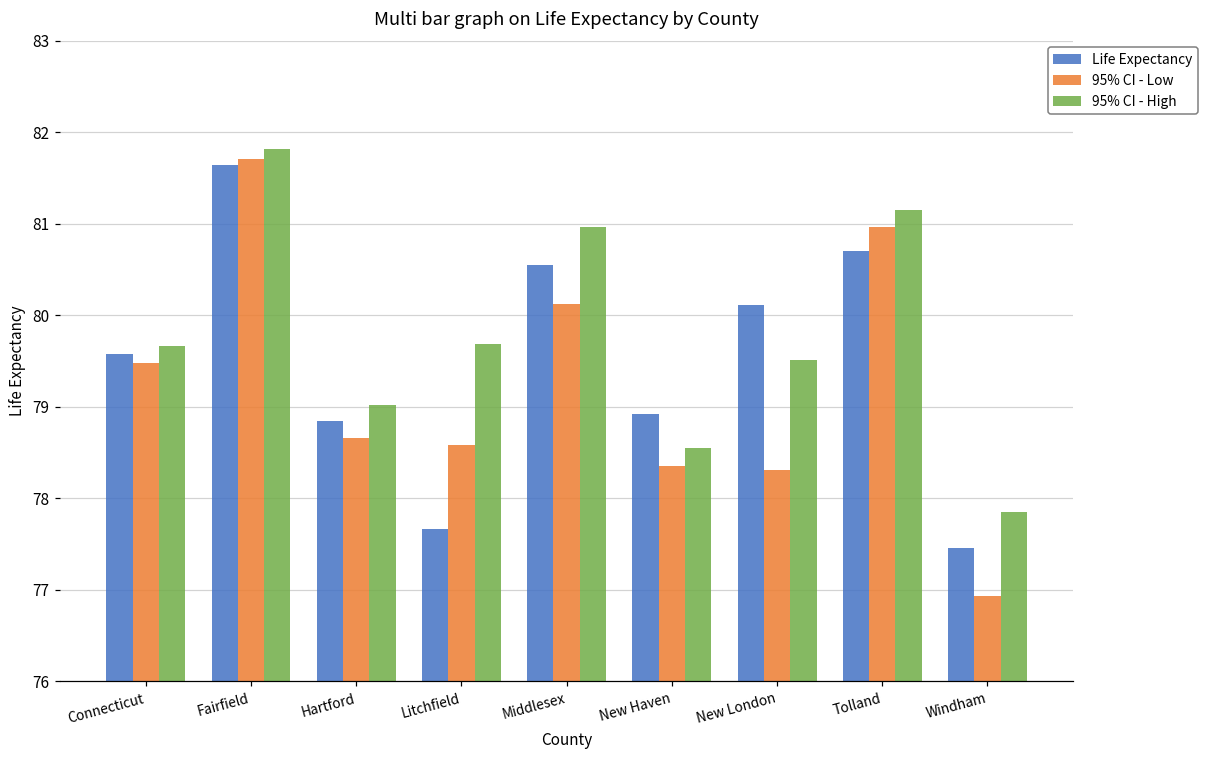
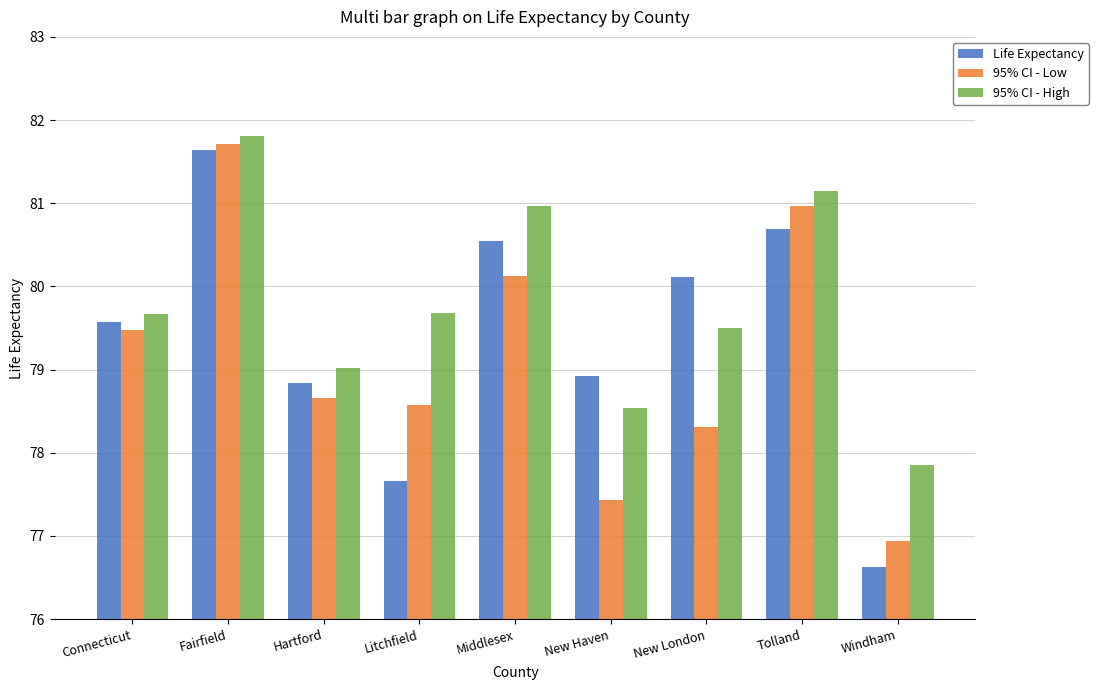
  {
    "Life Expectancy": {
      "Connecticut": 79.6,
      "Fairfield": 81.6,
      "Hartford": 78.8,
      "Litchfield": 77.7,
      "Middlesex": 80.5,
      "New Haven": 78.9,
      "New London": 80.1,
      "Tolland": 80.7,
-     "Windham": 77.4
+     "Windham": 76.6
    },
    "95% CI - Low": {
      "Connecticut": 79.5,
      "Fairfield": 81.7,
      "Hartford": 78.7,
      "Litchfield": 78.6,
      "Middlesex": 80.1,
-     "New Haven": 78.4,
+     "New Haven": 77.4,
      "New London": 78.3,
      "Tolland": 81.0,
      "Windham": 76.9
    },
    "95% CI - High": {
      "Connecticut": 79.7,
      "Fairfield": 81.8,
      "Hartford": 79.0,
      "Litchfield": 79.7,
      "Middlesex": 81.0,
      "New Haven": 78.5,
      "New London": 79.5,
      "Tolland": 81.2,
      "Windham": 77.8
    }
  }
